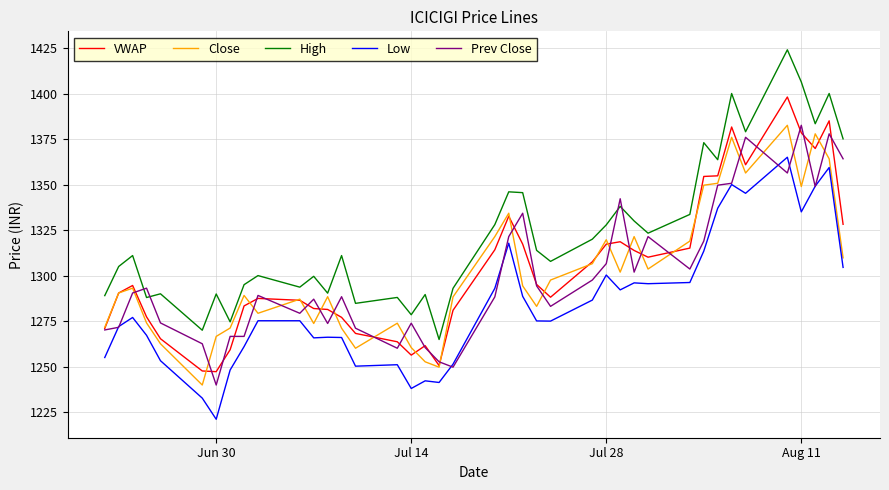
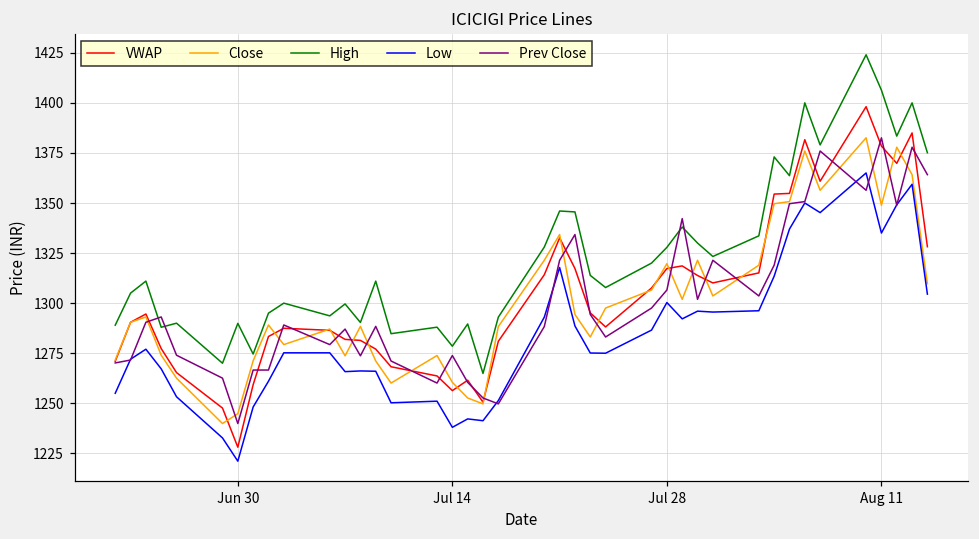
  {
    "VWAP": {
-     "Jun 30": 1247,
+     "Jun 30": 1228,
      "Jul 14": 1256,
      "Jul 28": 1317,
      "Aug 11": 1378
    },
    "Close": {
-     "Jun 30": 1267,
+     "Jun 30": 1245,
      "Jul 14": 1260,
      "Jul 28": 1320,
      "Aug 11": 1349
    },
    "High": {
      "Jun 30": 1290,
      "Jul 14": 1279,
      "Jul 28": 1328,
      "Aug 11": 1406
    },
    "Low": {
      "Jun 30": 1221,
      "Jul 14": 1238,
      "Jul 28": 1300,
      "Aug 11": 1335
    },
    "Prev Close": {
      "Jun 30": 1240,
      "Jul 14": 1274,
      "Jul 28": 1307,
      "Aug 11": 1383
    }
  }
